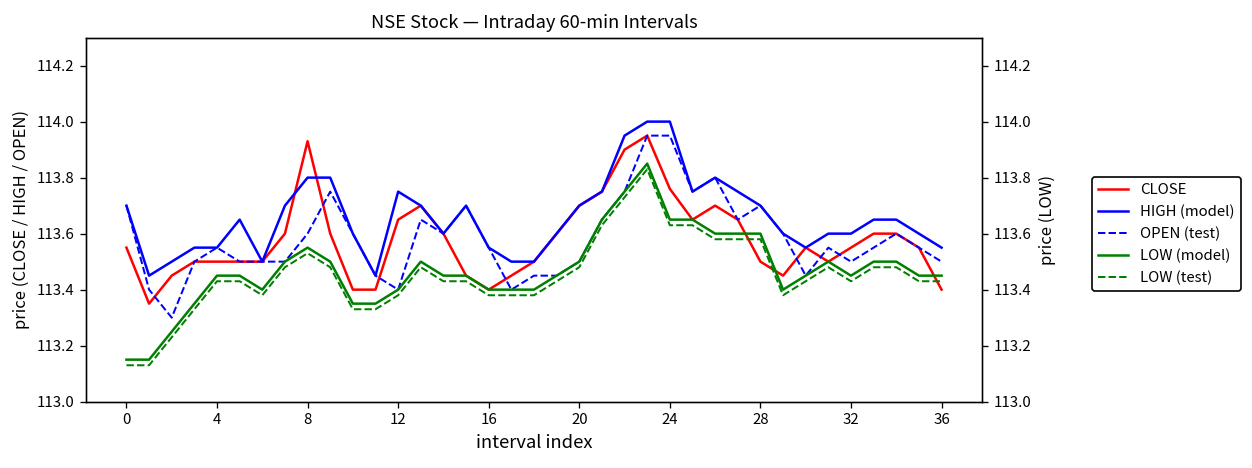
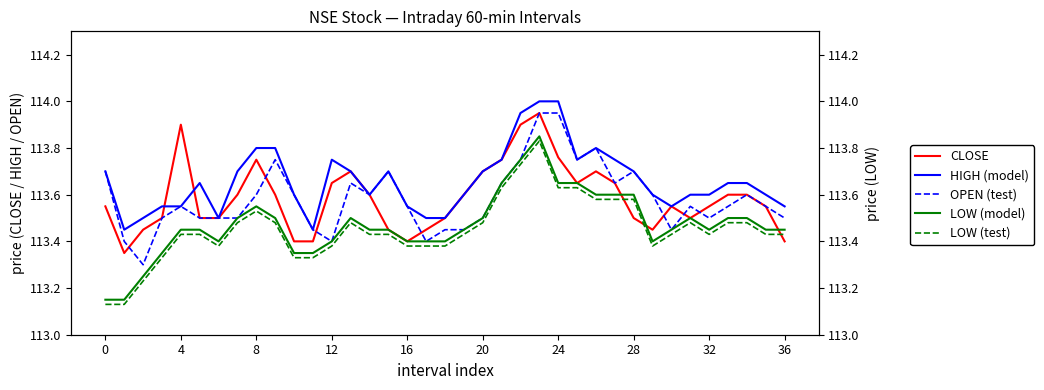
  {
    "CLOSE": {
      "0": 113.55,
-     "4": 113.5,
-     "8": 113.93,
+     "4": 113.9,
+     "8": 113.75,
      "12": 113.65,
      "16": 113.40,
      "24": 113.76,
      "28": 113.50,
      "32": 113.55,
      "36": 113.40
    }
  }
